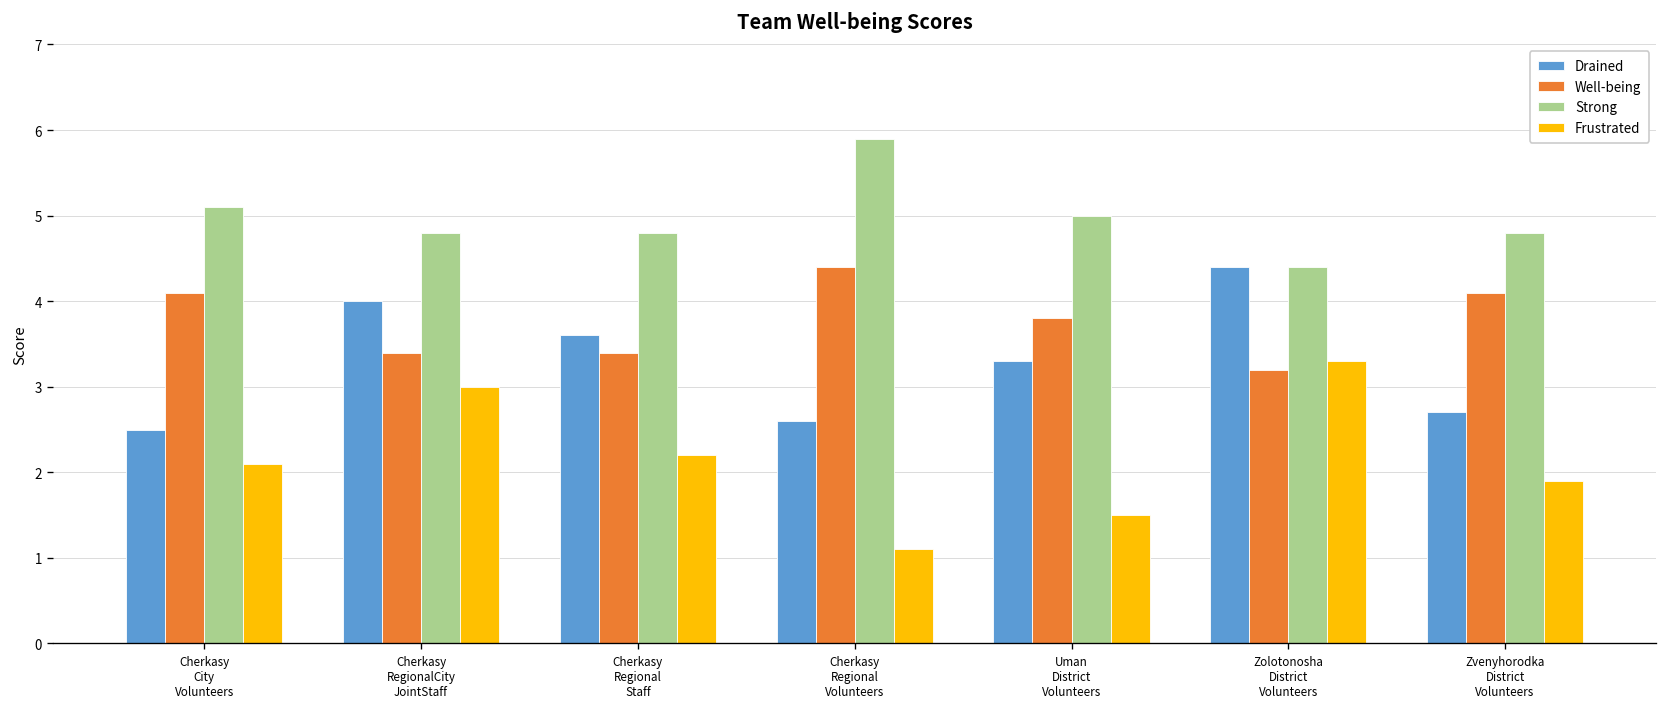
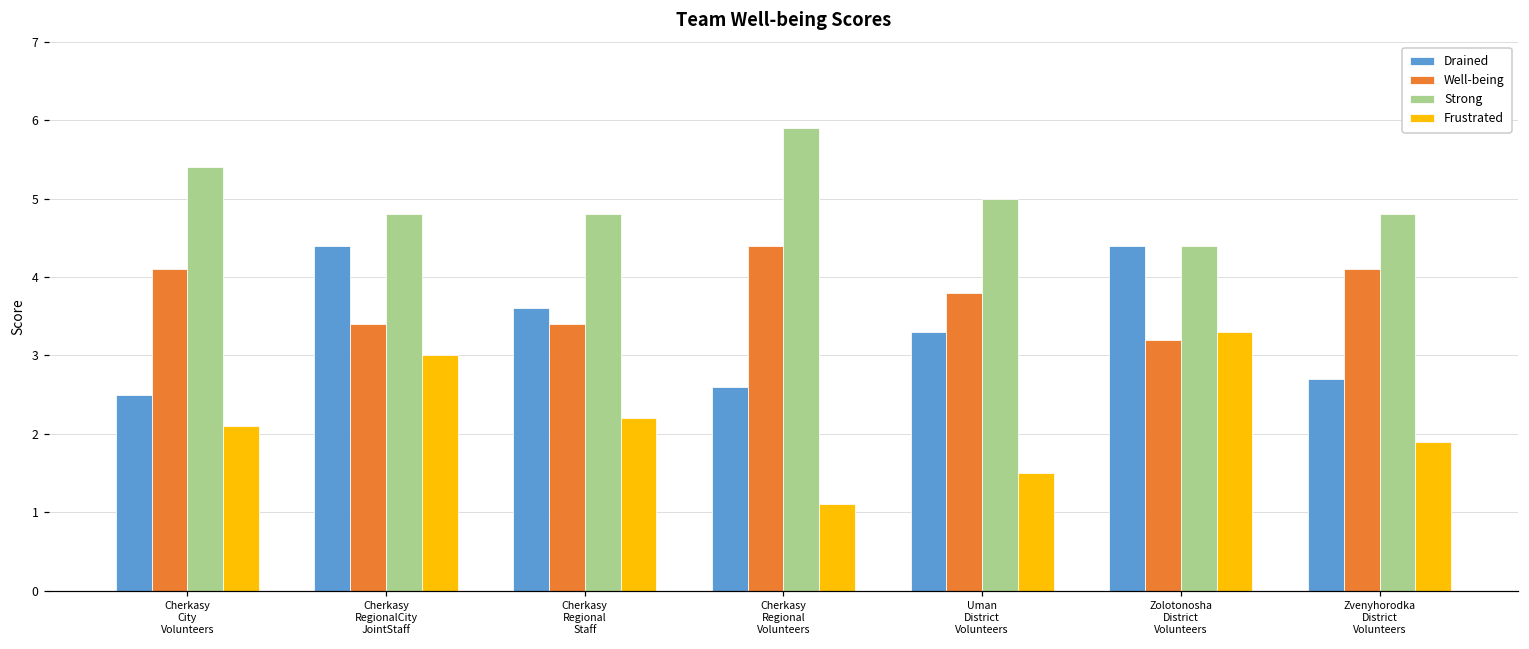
  {
    "Drained": {
      "Cherkasy City Volunteers": 2.5,
-     "Cherkasy RegionalCity JointStaff": 4.0,
+     "Cherkasy RegionalCity JointStaff": 4.4,
      "Cherkasy Regional Staff": 3.6,
      "Cherkasy Regional Volunteers": 2.6,
      "Uman District Volunteers": 3.3,
      "Zolotonosha District Volunteers": 4.4,
      "Zvenyhorodka District Volunteers": 2.7
    },
    "Well-being": {
      "Cherkasy City Volunteers": 4.1,
      "Cherkasy RegionalCity JointStaff": 3.4,
      "Cherkasy Regional Staff": 3.4,
      "Cherkasy Regional Volunteers": 4.4,
      "Uman District Volunteers": 3.8,
      "Zolotonosha District Volunteers": 3.2,
      "Zvenyhorodka District Volunteers": 4.1
    },
    "Strong": {
-     "Cherkasy City Volunteers": 5.1,
+     "Cherkasy City Volunteers": 5.4,
      "Cherkasy RegionalCity JointStaff": 4.8,
      "Cherkasy Regional Staff": 4.8,
      "Cherkasy Regional Volunteers": 5.9,
      "Uman District Volunteers": 5.0,
      "Zolotonosha District Volunteers": 4.4,
      "Zvenyhorodka District Volunteers": 4.8
    },
    "Frustrated": {
      "Cherkasy City Volunteers": 2.1,
      "Cherkasy RegionalCity JointStaff": 3.0,
      "Cherkasy Regional Staff": 2.2,
      "Cherkasy Regional Volunteers": 1.1,
      "Uman District Volunteers": 1.5,
      "Zolotonosha District Volunteers": 3.3,
      "Zvenyhorodka District Volunteers": 1.9
    }
  }
